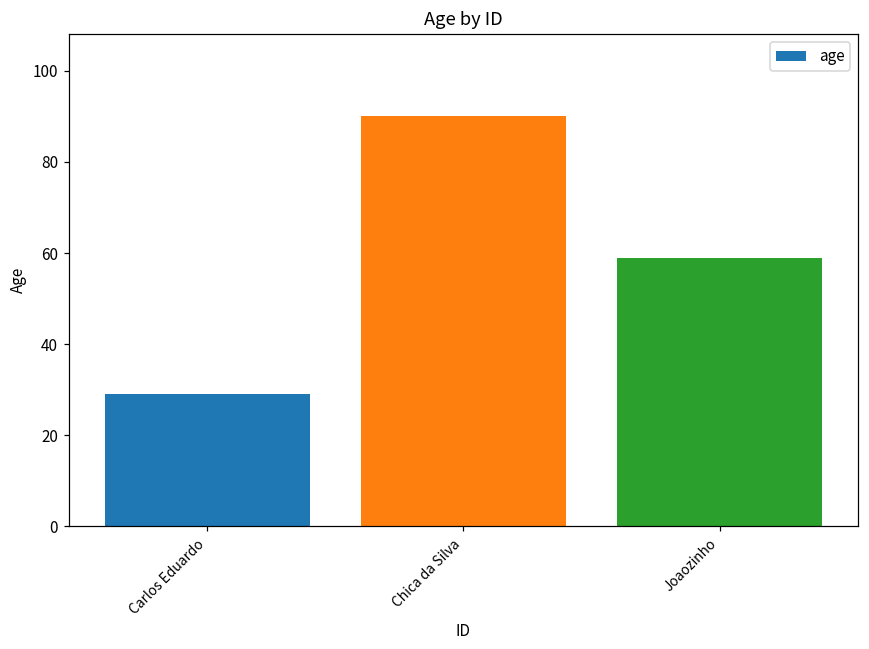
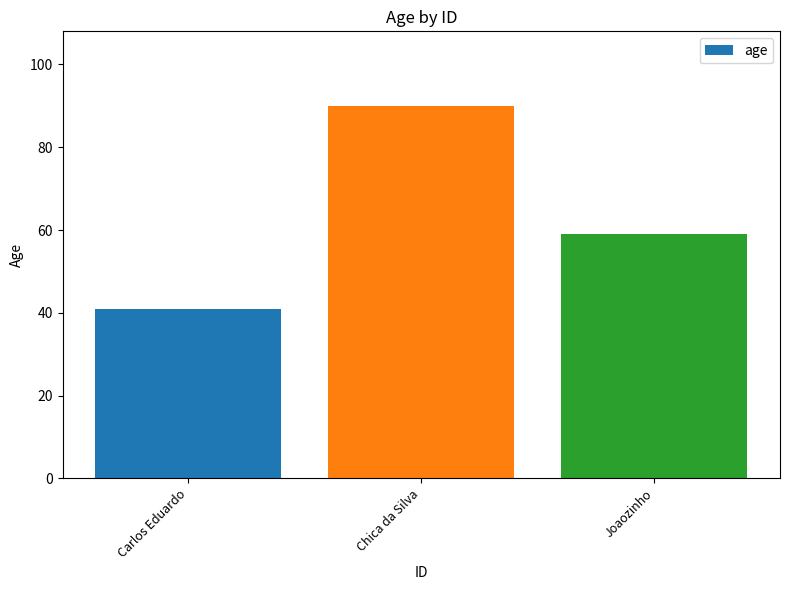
  {
-   "Carlos Eduardo": 29,
+   "Carlos Eduardo": 41,
    "Chica da Silva": 90,
    "Joaozinho": 59
  }
